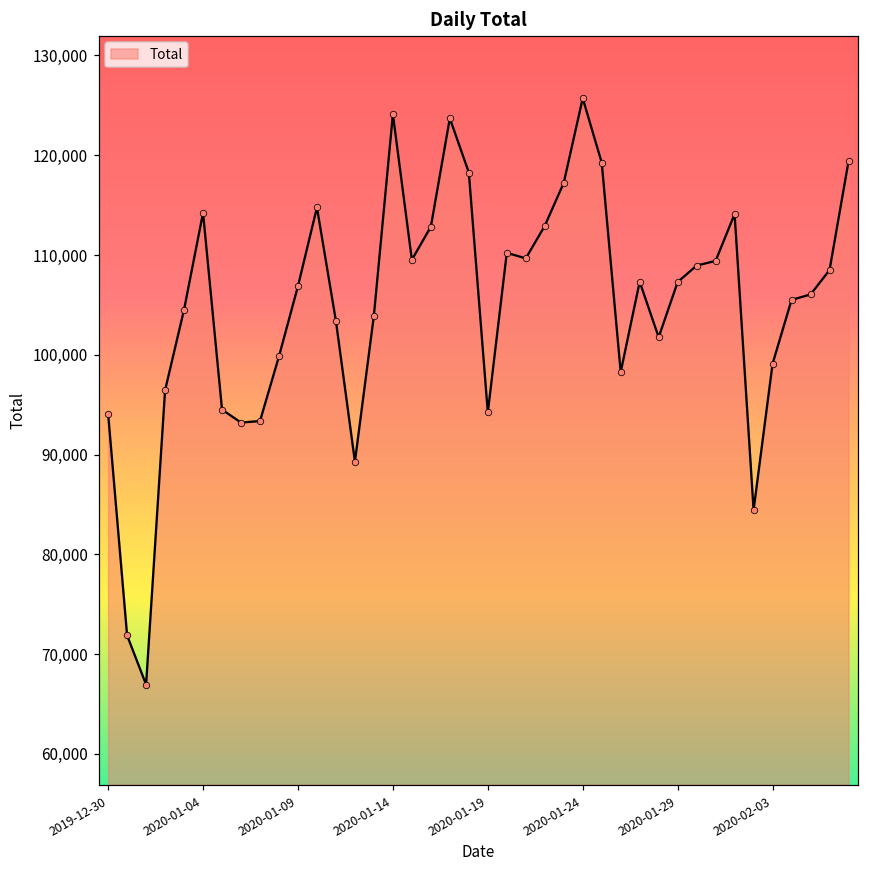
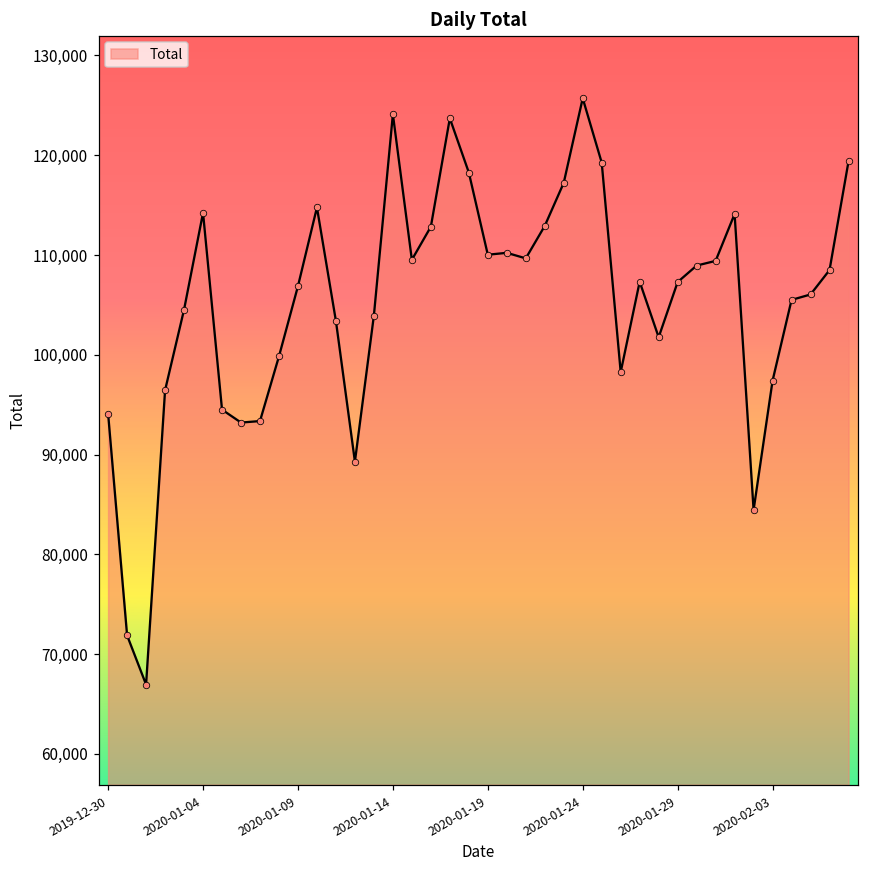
  {
    "2019-12-30": "94,000",
    "2020-01-04": "114,000",
    "2020-01-09": "107,000",
    "2020-01-14": "124,000",
-   "2020-01-19": "94,000",
+   "2020-01-19": "110,000",
    "2020-01-24": "126,000",
    "2020-01-29": "107,000",
-   "2020-02-03": "99,000"
+   "2020-02-03": "97,000"
  }
